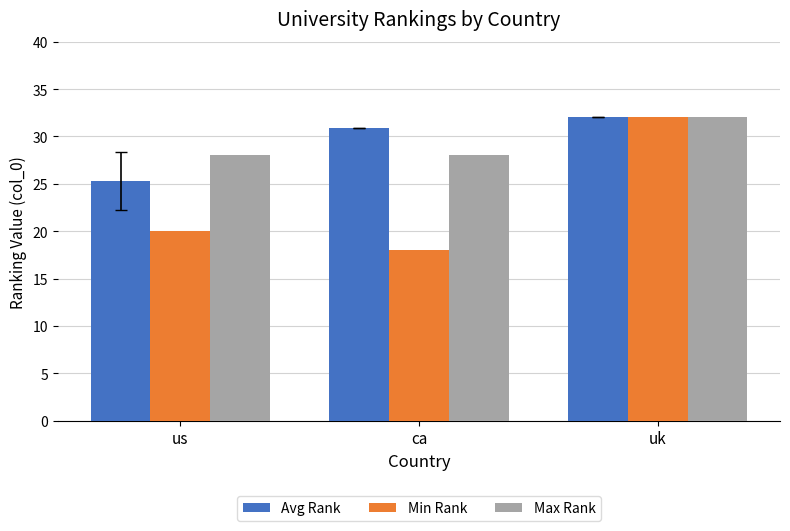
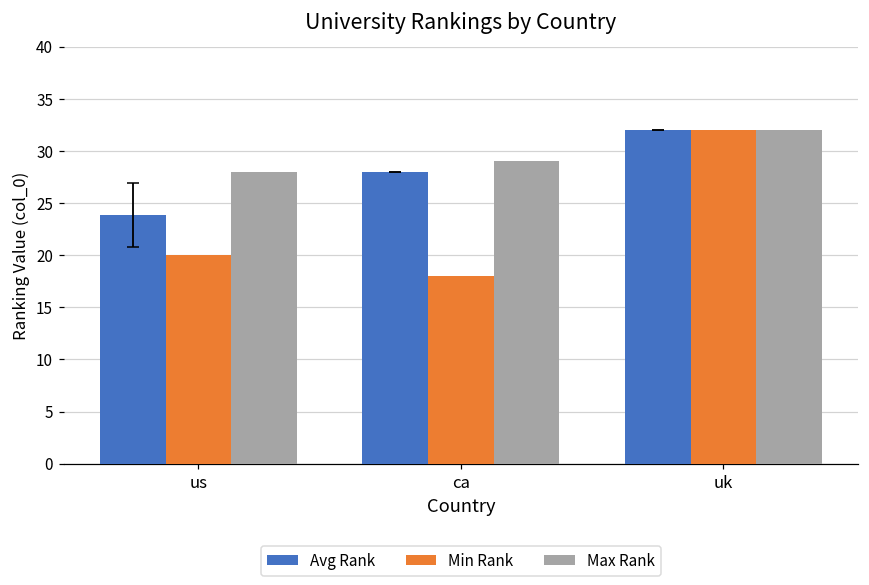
  {
    "Avg Rank": {
-     "us": 25,
-     "ca": 31,
+     "us": 24,
+     "ca": 28,
      "uk": 32
    },
    "Min Rank": {
      "us": 20,
      "ca": 18,
      "uk": 32
    },
    "Max Rank": {
      "us": 28,
-     "ca": 28,
+     "ca": 29,
      "uk": 32
    }
  }
